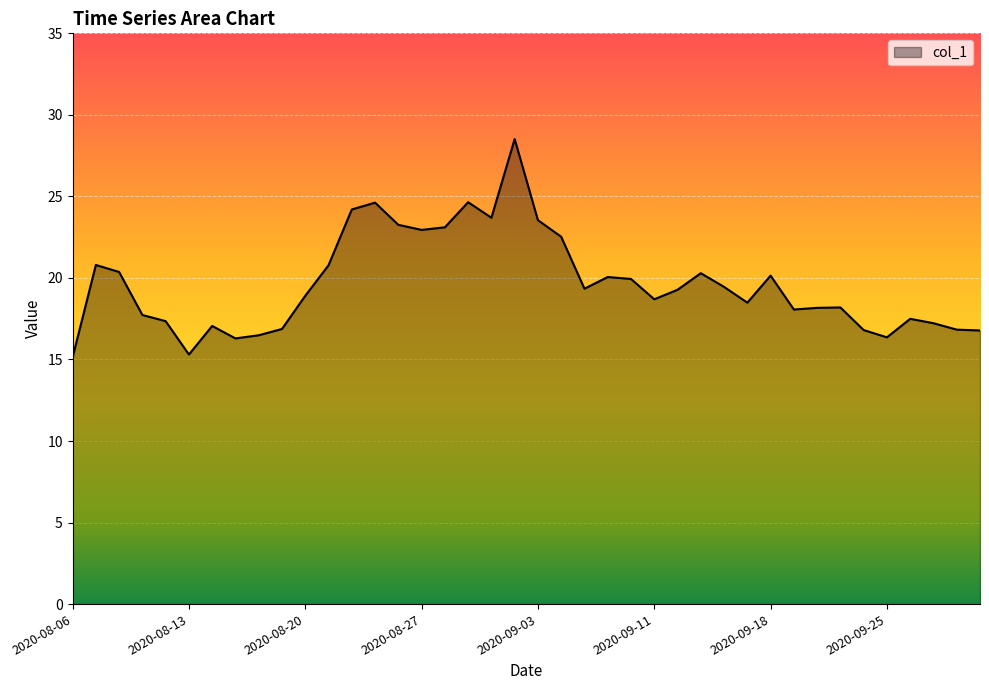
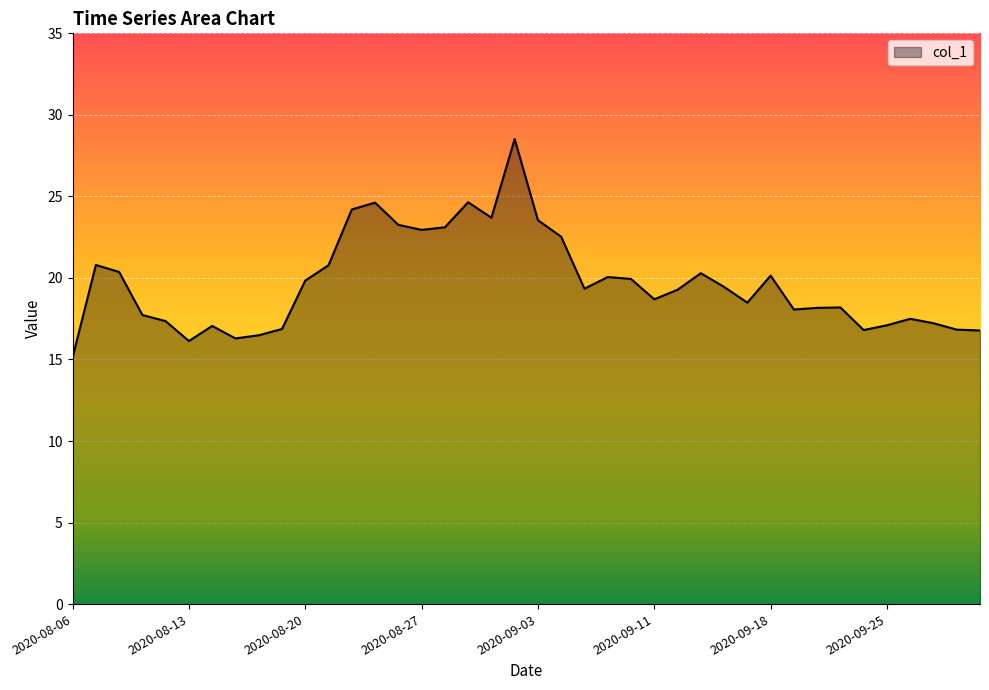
  {
    "2020-08-06": 15.1,
-   "2020-08-13": 15.3,
-   "2020-08-20": 18.9,
+   "2020-08-13": 16.1,
+   "2020-08-20": 19.8,
    "2020-08-27": 22.9,
    "2020-09-03": 23.5,
    "2020-09-11": 18.7,
    "2020-09-18": 20.1,
-   "2020-09-25": 16.4
+   "2020-09-25": 17.1
  }
